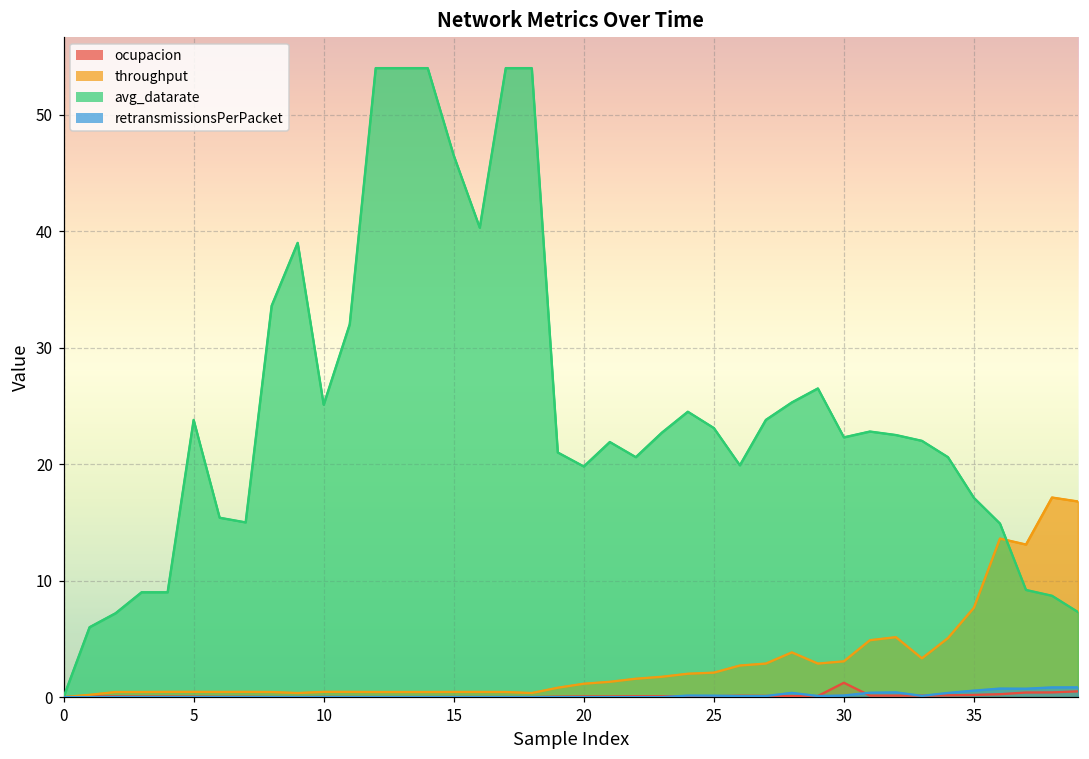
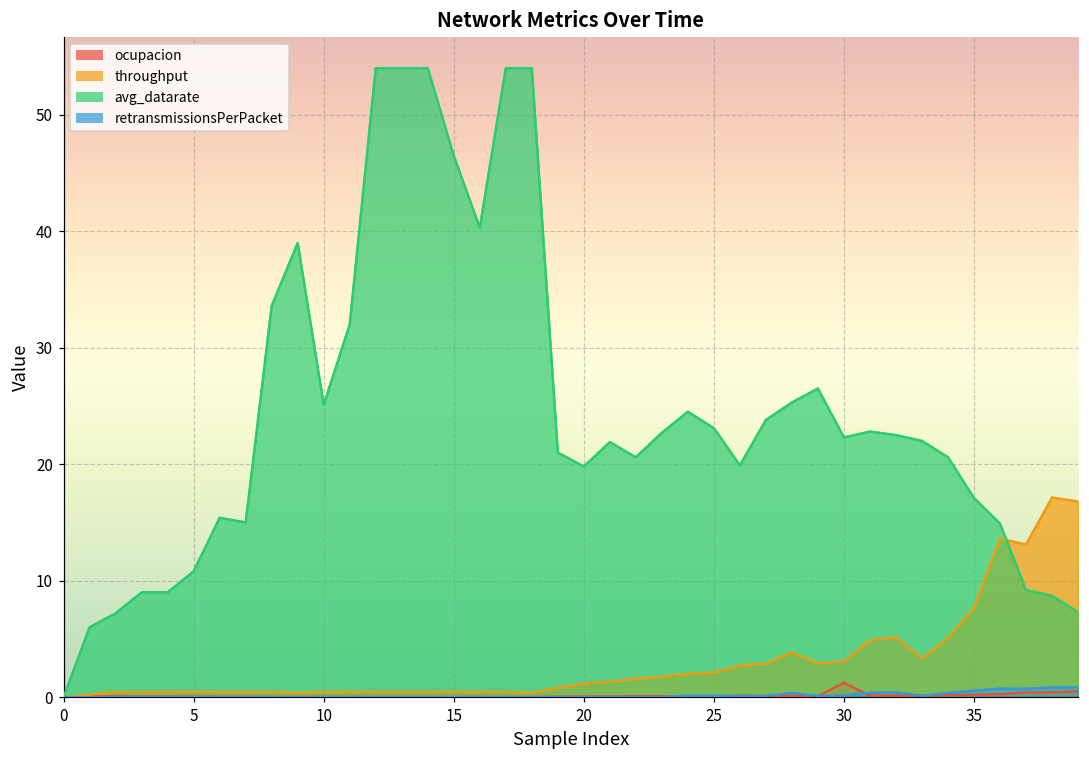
  {
    "ocupacion": {
      "30": 1.2,
      "35": 0.2
    },
    "throughput": {
      "5": 0.4,
      "10": 0.5,
      "15": 0.4,
      "20": 1.1,
      "25": 2.1,
      "30": 3.1,
      "35": 7.7
    },
    "avg_datarate": {
-     "5": 23.8,
+     "5": 10.8,
      "10": 25.1,
      "15": 46.5,
      "20": 19.8,
      "25": 23.1,
      "30": 22.3,
      "35": 17.1
    },
    "retransmissionsPerPacket": {
      "30": 0.1,
      "35": 0.6
    }
  }
